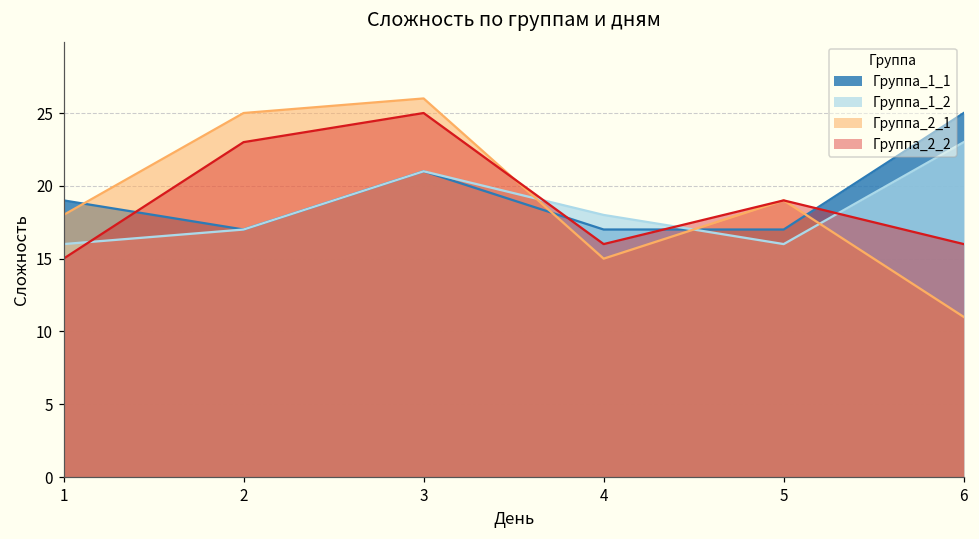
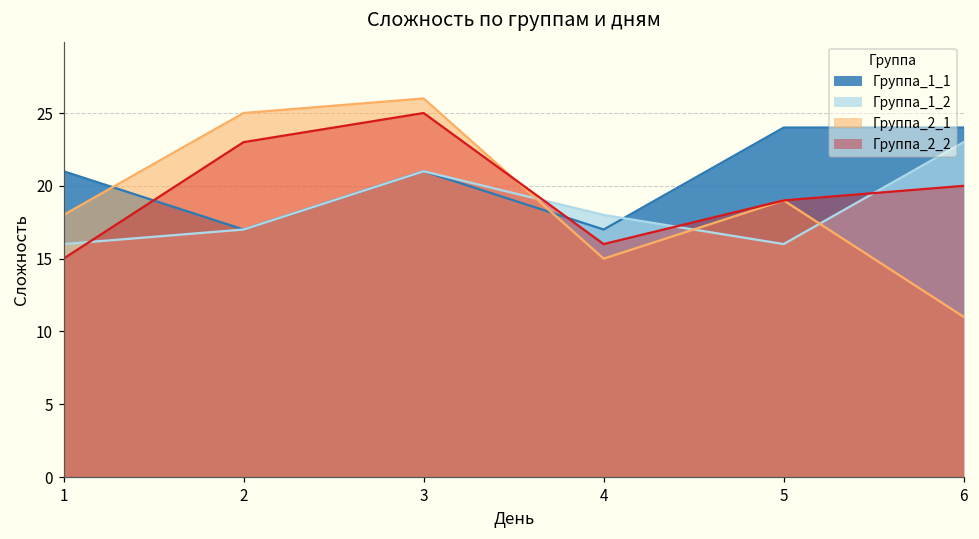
  {
    "Группа_1_1": {
-     "1": 19,
+     "1": 21,
      "4": 17,
-     "5": 17,
-     "6": 25
+     "5": 24,
+     "6": 24
    },
    "Группа_1_2": {
      "1": 16,
      "4": 18,
      "5": 16,
      "6": 23
    },
    "Группа_2_1": {
      "1": 18,
      "2": 25,
      "3": 26,
      "4": 15,
      "6": 11
    },
    "Группа_2_2": {
      "1": 15,
      "2": 23,
      "3": 25,
      "4": 16,
-     "6": 16
+     "6": 20
    }
  }
